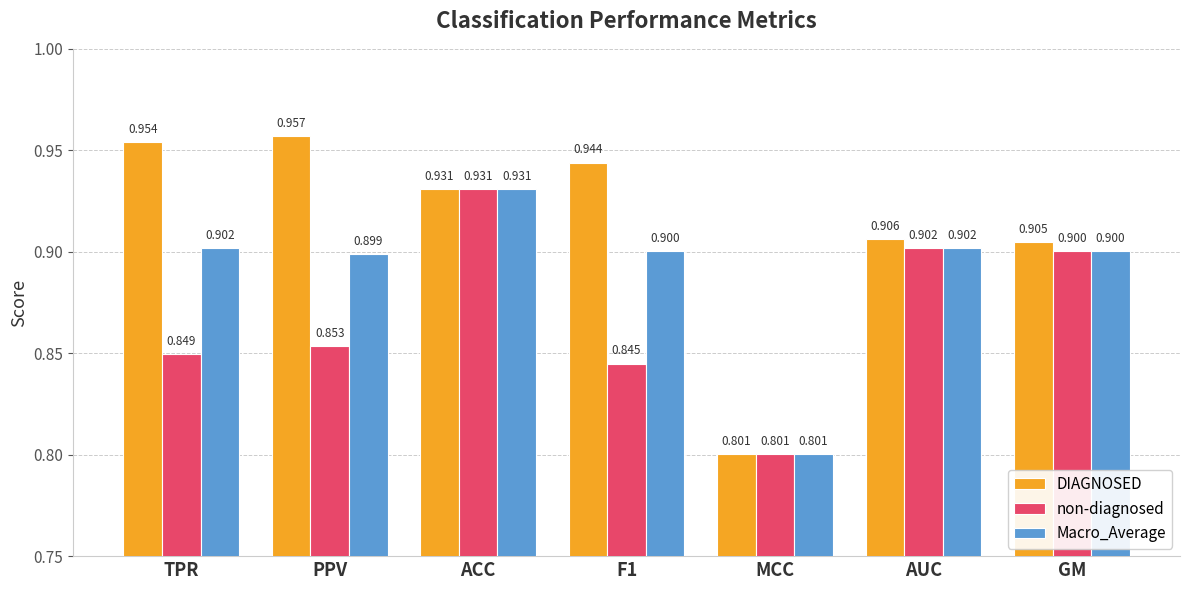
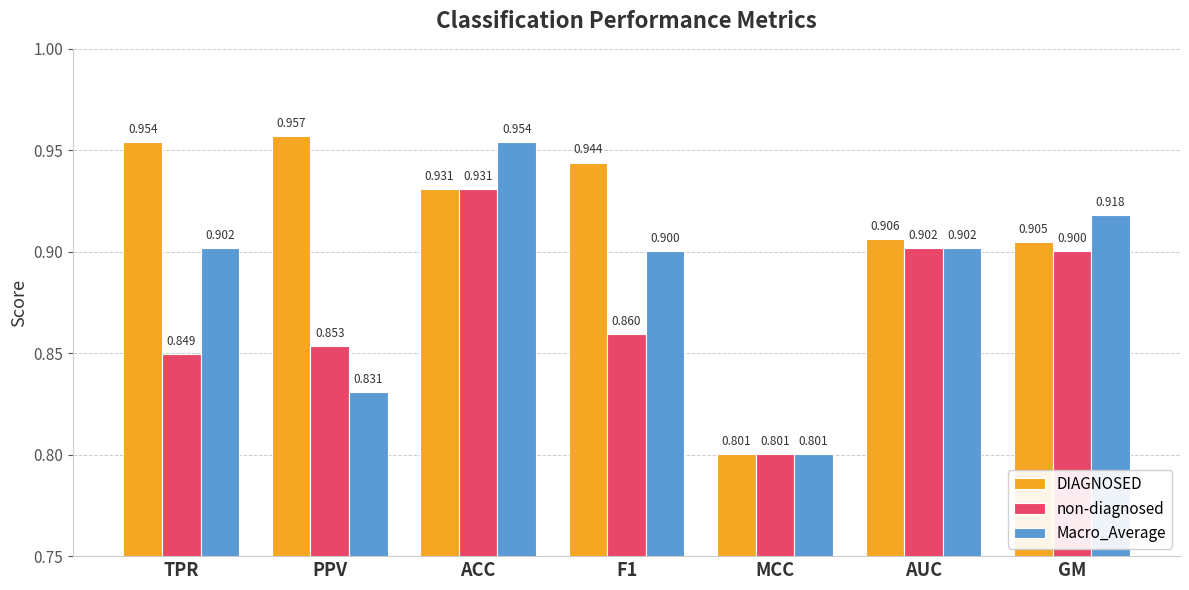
  {
    "DIAGNOSED": {
      "TPR": 0.954,
      "PPV": 0.957,
      "ACC": 0.931,
      "F1": 0.944,
      "MCC": 0.801,
      "AUC": 0.906,
      "GM": 0.905
    },
    "non-diagnosed": {
      "TPR": 0.849,
      "PPV": 0.853,
      "ACC": 0.931,
-     "F1": 0.845,
+     "F1": 0.860,
      "MCC": 0.801,
      "AUC": 0.902,
      "GM": 0.900
    },
    "Macro_Average": {
      "TPR": 0.902,
-     "PPV": 0.899,
-     "ACC": 0.931,
+     "PPV": 0.831,
+     "ACC": 0.954,
      "F1": 0.900,
      "MCC": 0.801,
      "AUC": 0.902,
-     "GM": 0.900
+     "GM": 0.918
    }
  }
